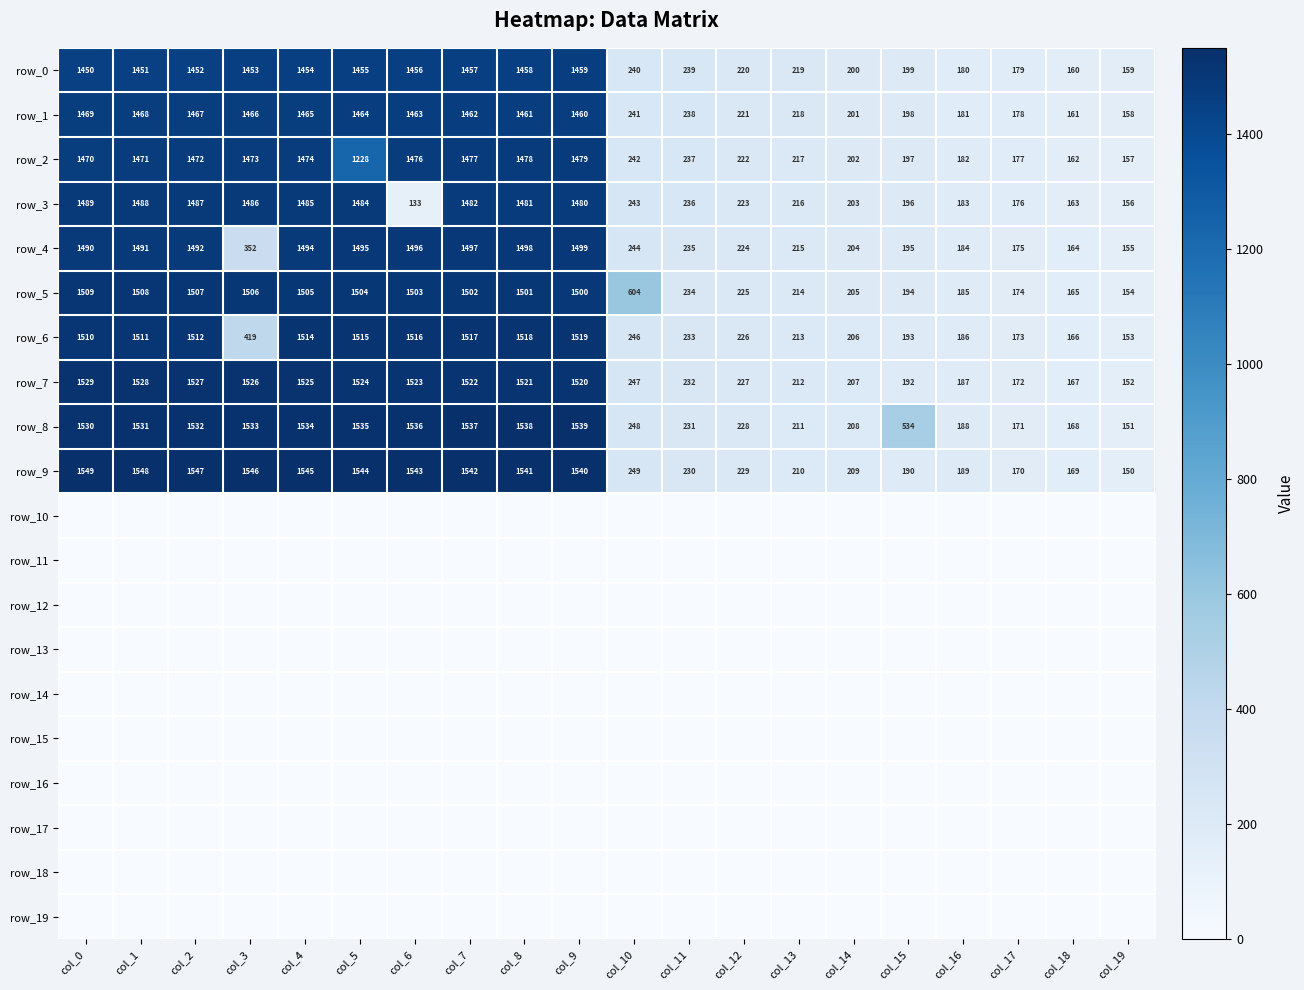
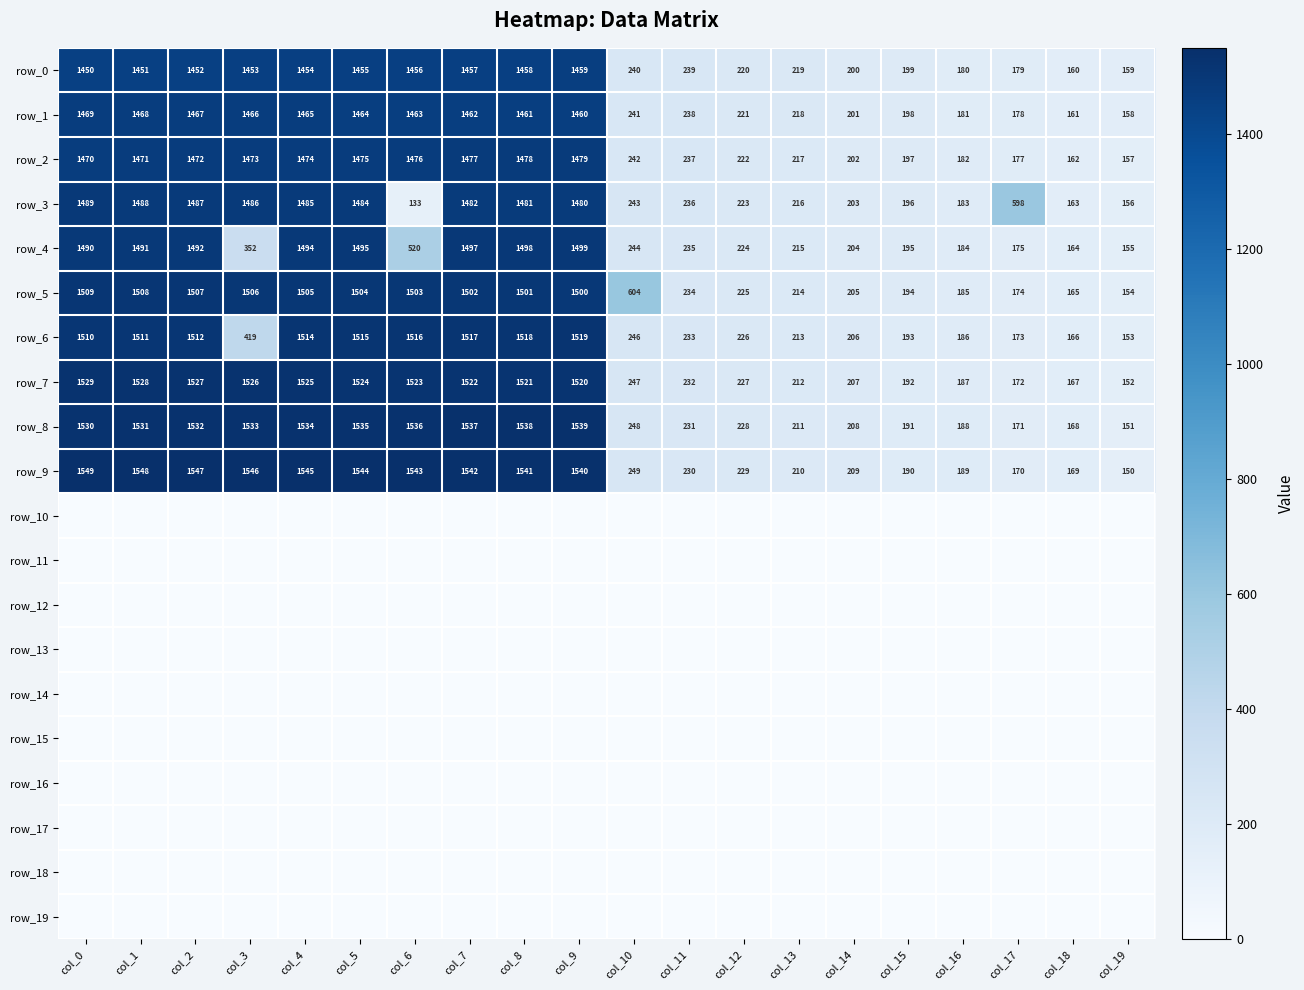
  {
    "row_0": {
      "col_0": 1450,
      "col_1": 1451,
      "col_2": 1452,
      "col_3": 1453,
      "col_4": 1454,
      "col_5": 1455,
      "col_6": 1456,
      "col_7": 1457,
      "col_8": 1458,
      "col_9": 1459,
      "col_10": 240,
      "col_11": 239,
      "col_12": 220,
      "col_13": 219,
      "col_14": 200,
      "col_15": 199,
      "col_16": 180,
      "col_17": 179,
      "col_18": 160,
      "col_19": 159
    },
    "row_1": {
      "col_0": 1469,
      "col_1": 1468,
      "col_2": 1467,
      "col_3": 1466,
      "col_4": 1465,
      "col_5": 1464,
      "col_6": 1463,
      "col_7": 1462,
      "col_8": 1461,
      "col_9": 1460,
      "col_10": 241,
      "col_11": 238,
      "col_12": 221,
      "col_13": 218,
      "col_14": 201,
      "col_15": 198,
      "col_16": 181,
      "col_17": 178,
      "col_18": 161,
      "col_19": 158
    },
    "row_2": {
      "col_0": 1470,
      "col_1": 1471,
      "col_2": 1472,
      "col_3": 1473,
      "col_4": 1474,
-     "col_5": 1228,
+     "col_5": 1475,
      "col_6": 1476,
      "col_7": 1477,
      "col_8": 1478,
      "col_9": 1479,
      "col_10": 242,
      "col_11": 237,
      "col_12": 222,
      "col_13": 217,
      "col_14": 202,
      "col_15": 197,
      "col_16": 182,
      "col_17": 177,
      "col_18": 162,
      "col_19": 157
    },
    "row_3": {
      "col_0": 1489,
      "col_1": 1488,
      "col_2": 1487,
      "col_3": 1486,
      "col_4": 1485,
      "col_5": 1484,
      "col_6": 133,
      "col_7": 1482,
      "col_8": 1481,
      "col_9": 1480,
      "col_10": 243,
      "col_11": 236,
      "col_12": 223,
      "col_13": 216,
      "col_14": 203,
      "col_15": 196,
      "col_16": 183,
-     "col_17": 176,
+     "col_17": 598,
      "col_18": 163,
      "col_19": 156
    },
    "row_4": {
      "col_0": 1490,
      "col_1": 1491,
      "col_2": 1492,
      "col_3": 352,
      "col_4": 1494,
      "col_5": 1495,
-     "col_6": 1496,
+     "col_6": 520,
      "col_7": 1497,
      "col_8": 1498,
      "col_9": 1499,
      "col_10": 244,
      "col_11": 235,
      "col_12": 224,
      "col_13": 215,
      "col_14": 204,
      "col_15": 195,
      "col_16": 184,
      "col_17": 175,
      "col_18": 164,
      "col_19": 155
    },
    "row_5": {
      "col_0": 1509,
      "col_1": 1508,
      "col_2": 1507,
      "col_3": 1506,
      "col_4": 1505,
      "col_5": 1504,
      "col_6": 1503,
      "col_7": 1502,
      "col_8": 1501,
      "col_9": 1500,
      "col_10": 604,
      "col_11": 234,
      "col_12": 225,
      "col_13": 214,
      "col_14": 205,
      "col_15": 194,
      "col_16": 185,
      "col_17": 174,
      "col_18": 165,
      "col_19": 154
    },
    "row_6": {
      "col_0": 1510,
      "col_1": 1511,
      "col_2": 1512,
      "col_3": 419,
      "col_4": 1514,
      "col_5": 1515,
      "col_6": 1516,
      "col_7": 1517,
      "col_8": 1518,
      "col_9": 1519,
      "col_10": 246,
      "col_11": 233,
      "col_12": 226,
      "col_13": 213,
      "col_14": 206,
      "col_15": 193,
      "col_16": 186,
      "col_17": 173,
      "col_18": 166,
      "col_19": 153
    },
    "row_7": {
      "col_0": 1529,
      "col_1": 1528,
      "col_2": 1527,
      "col_3": 1526,
      "col_4": 1525,
      "col_5": 1524,
      "col_6": 1523,
      "col_7": 1522,
      "col_8": 1521,
      "col_9": 1520,
      "col_10": 247,
      "col_11": 232,
      "col_12": 227,
      "col_13": 212,
      "col_14": 207,
      "col_15": 192,
      "col_16": 187,
      "col_17": 172,
      "col_18": 167,
      "col_19": 152
    },
    "row_8": {
      "col_0": 1530,
      "col_1": 1531,
      "col_2": 1532,
      "col_3": 1533,
      "col_4": 1534,
      "col_5": 1535,
      "col_6": 1536,
      "col_7": 1537,
      "col_8": 1538,
      "col_9": 1539,
      "col_10": 248,
      "col_11": 231,
      "col_12": 228,
      "col_13": 211,
      "col_14": 208,
-     "col_15": 534,
+     "col_15": 191,
      "col_16": 188,
      "col_17": 171,
      "col_18": 168,
      "col_19": 151
    },
    "row_9": {
      "col_0": 1549,
      "col_1": 1548,
      "col_2": 1547,
      "col_3": 1546,
      "col_4": 1545,
      "col_5": 1544,
      "col_6": 1543,
      "col_7": 1542,
      "col_8": 1541,
      "col_9": 1540,
      "col_10": 249,
      "col_11": 230,
      "col_12": 229,
      "col_13": 210,
      "col_14": 209,
      "col_15": 190,
      "col_16": 189,
      "col_17": 170,
      "col_18": 169,
      "col_19": 150
    }
  }
